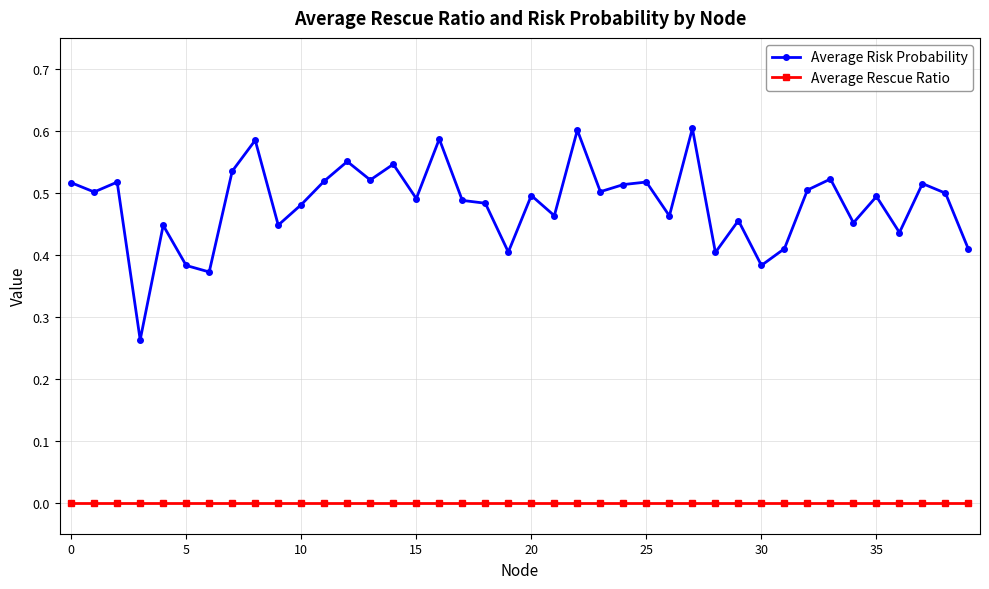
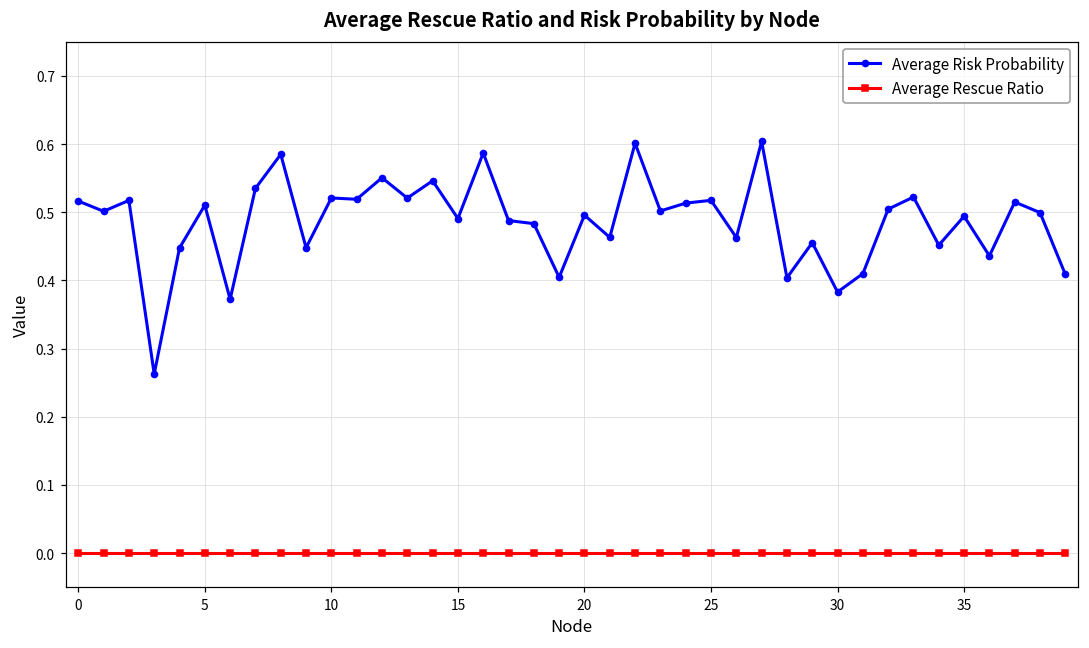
  {
    "Average Risk Probability": {
      "0": 0.52,
-     "5": 0.38,
-     "10": 0.48,
+     "5": 0.51,
+     "10": 0.52,
      "15": 0.49,
      "20": 0.50,
      "25": 0.52,
      "30": 0.38,
      "35": 0.49
    },
    "Average Rescue Ratio": {
      "0": 0.00,
      "5": 0.00,
      "10": 0.00,
      "15": 0.00,
      "20": 0.00,
      "25": 0.00,
      "30": 0.00,
      "35": 0.00
    }
  }
